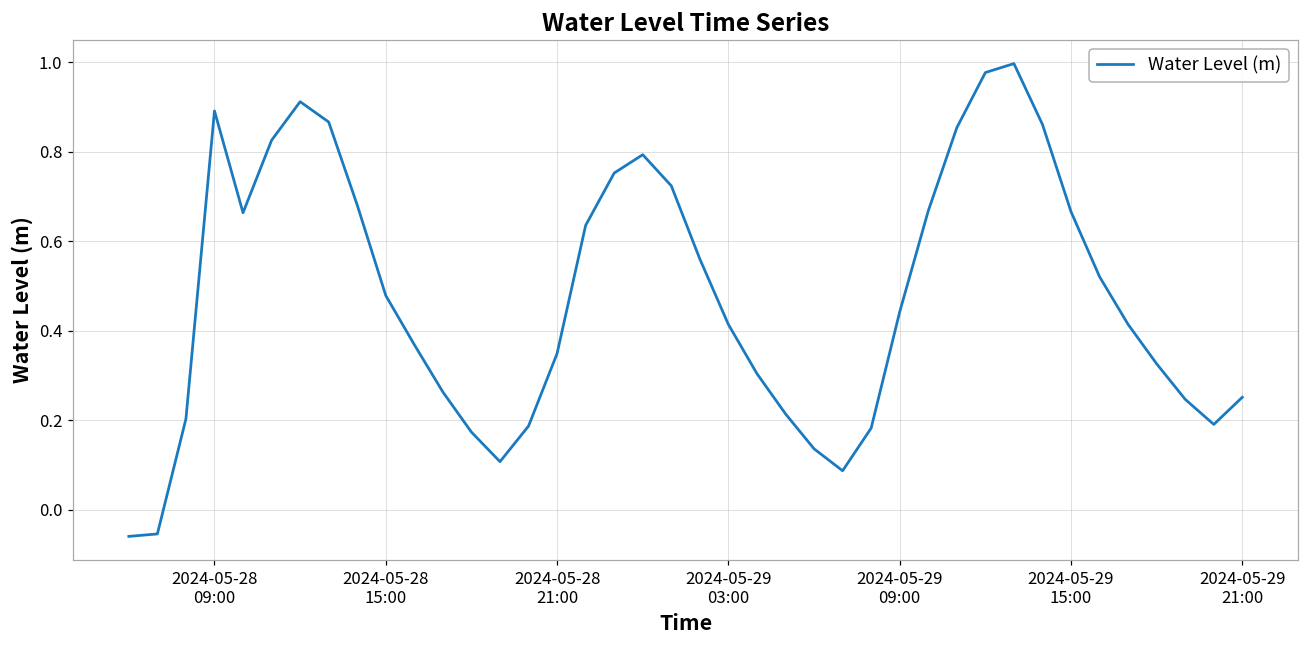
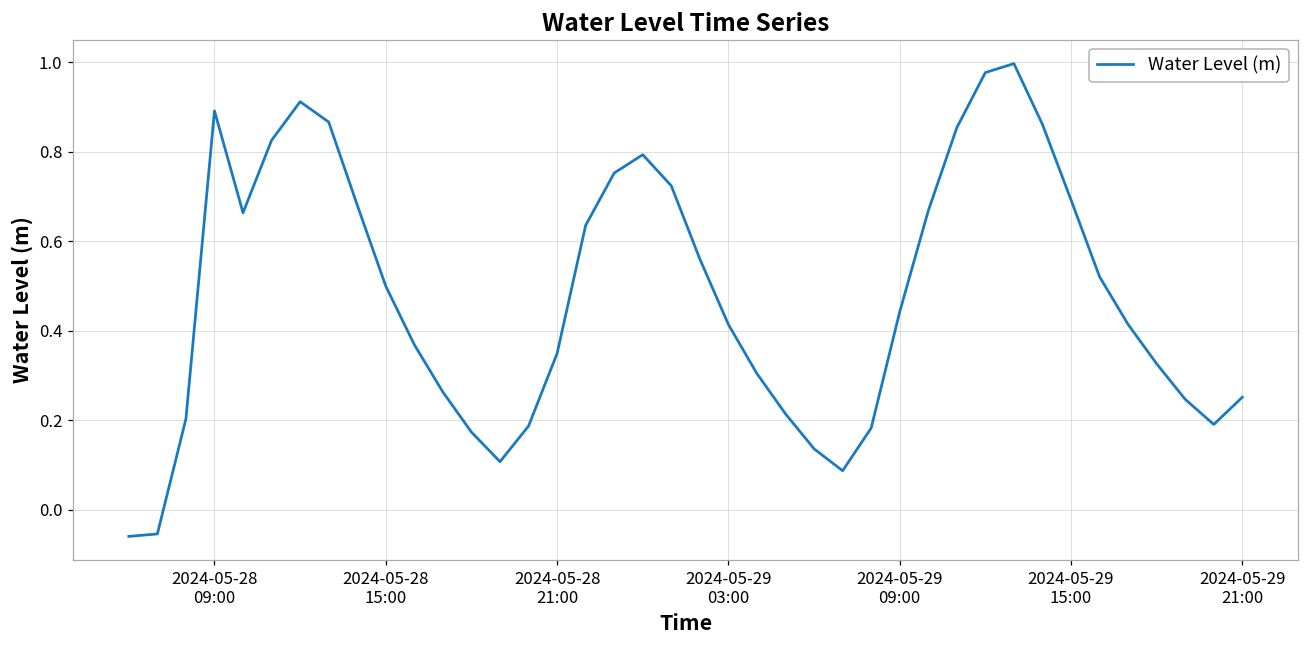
  {
    "2024-05-28 09:00": 0.89,
-   "2024-05-28 15:00": 0.48,
+   "2024-05-28 15:00": 0.50,
    "2024-05-28 21:00": 0.35,
    "2024-05-29 03:00": 0.41,
    "2024-05-29 09:00": 0.44,
-   "2024-05-29 15:00": 0.67,
+   "2024-05-29 15:00": 0.69,
    "2024-05-29 21:00": 0.25
  }
